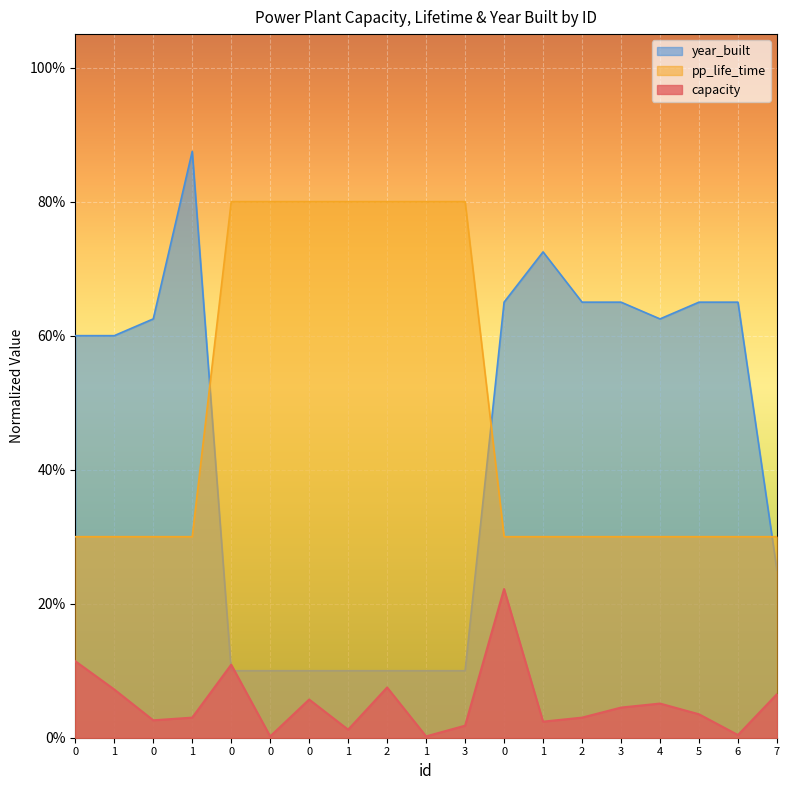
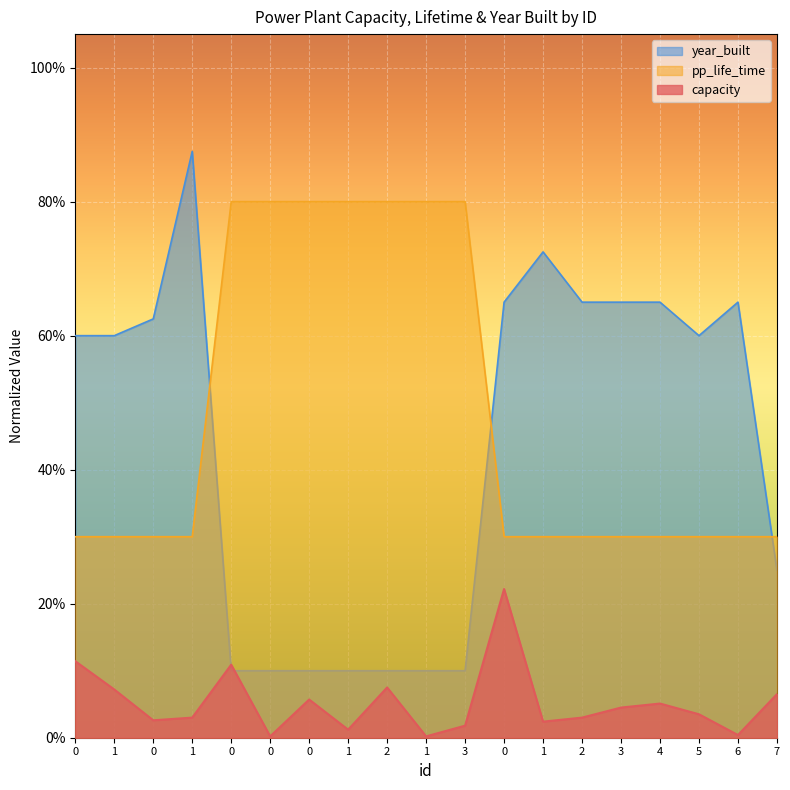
  {
    "year_built": {
-     "4": "63%",
-     "5": "65%",
+     "4": "65%",
+     "5": "60%",
      "6": "65%",
      "7": "25%"
    },
    "pp_life_time": {
      "4": "30%",
      "5": "30%",
      "6": "30%",
      "7": "30%"
    },
    "capacity": {
      "4": "5%",
      "5": "4%",
      "6": "0%",
      "7": "7%"
    }
  }
